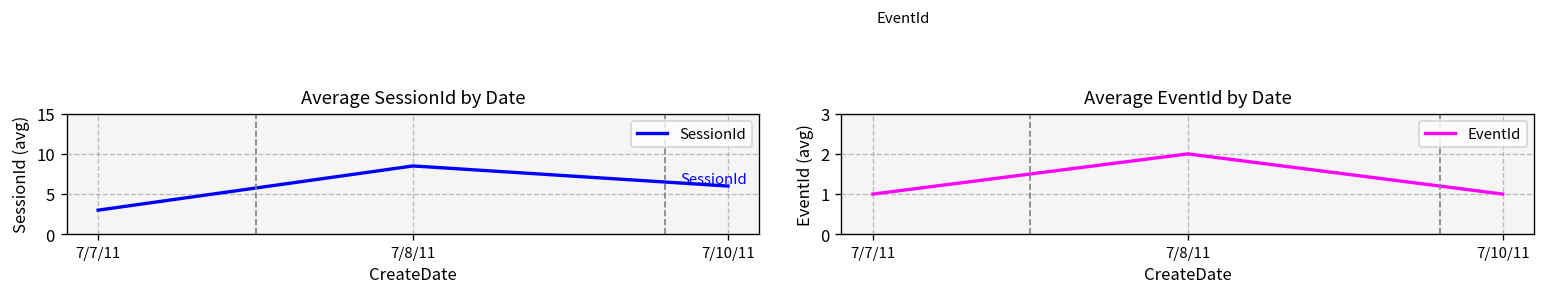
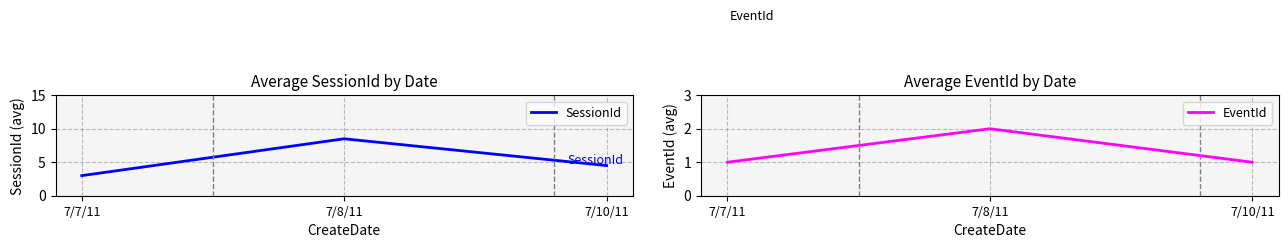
  {
    "Average SessionId by Date": {
      "7/7/11": 3,
      "7/8/11": 9,
-     "7/10/11": 6
+     "7/10/11": 5
    },
    "Average EventId by Date": {
      "7/7/11": 1.0,
      "7/8/11": 2.0,
      "7/10/11": 1.0
    }
  }
